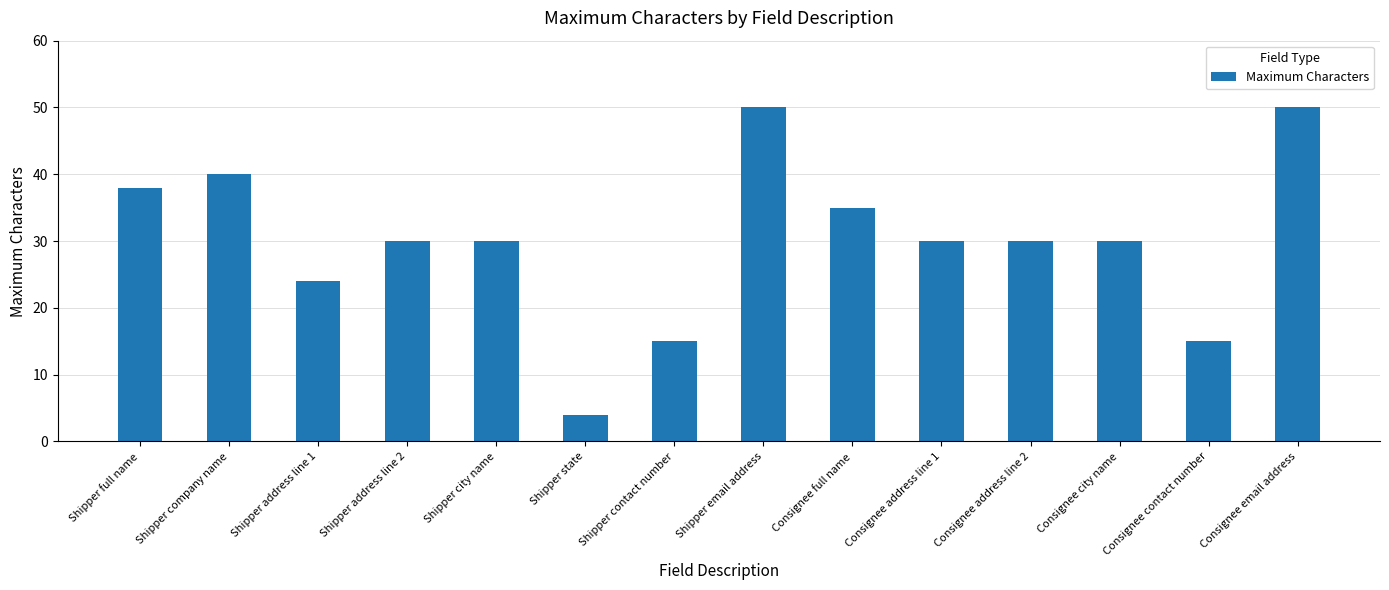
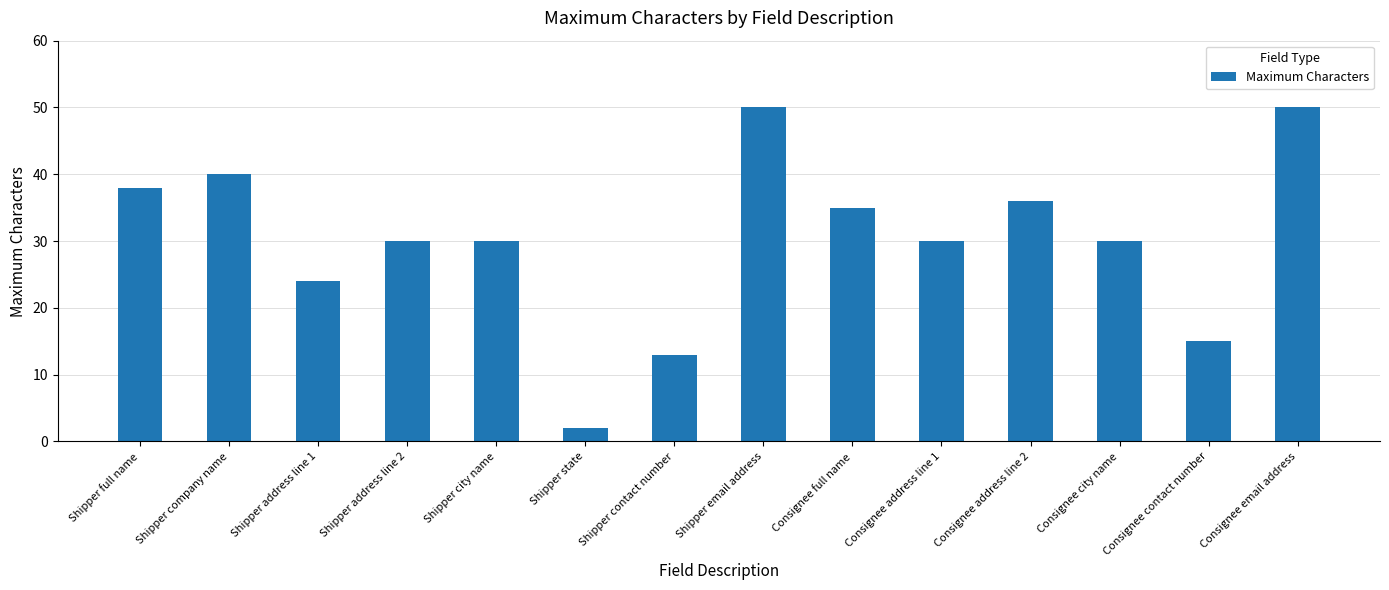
  {
    "Shipper full name": 38,
    "Shipper company name": 40,
    "Shipper address line 1": 24,
    "Shipper address line 2": 30,
    "Shipper city name": 30,
-   "Shipper state": 4,
-   "Shipper contact number": 15,
+   "Shipper state": 2,
+   "Shipper contact number": 13,
    "Shipper email address": 50,
    "Consignee full name": 35,
    "Consignee address line 1": 30,
-   "Consignee address line 2": 30,
+   "Consignee address line 2": 36,
    "Consignee city name": 30,
    "Consignee contact number": 15,
    "Consignee email address": 50
  }
